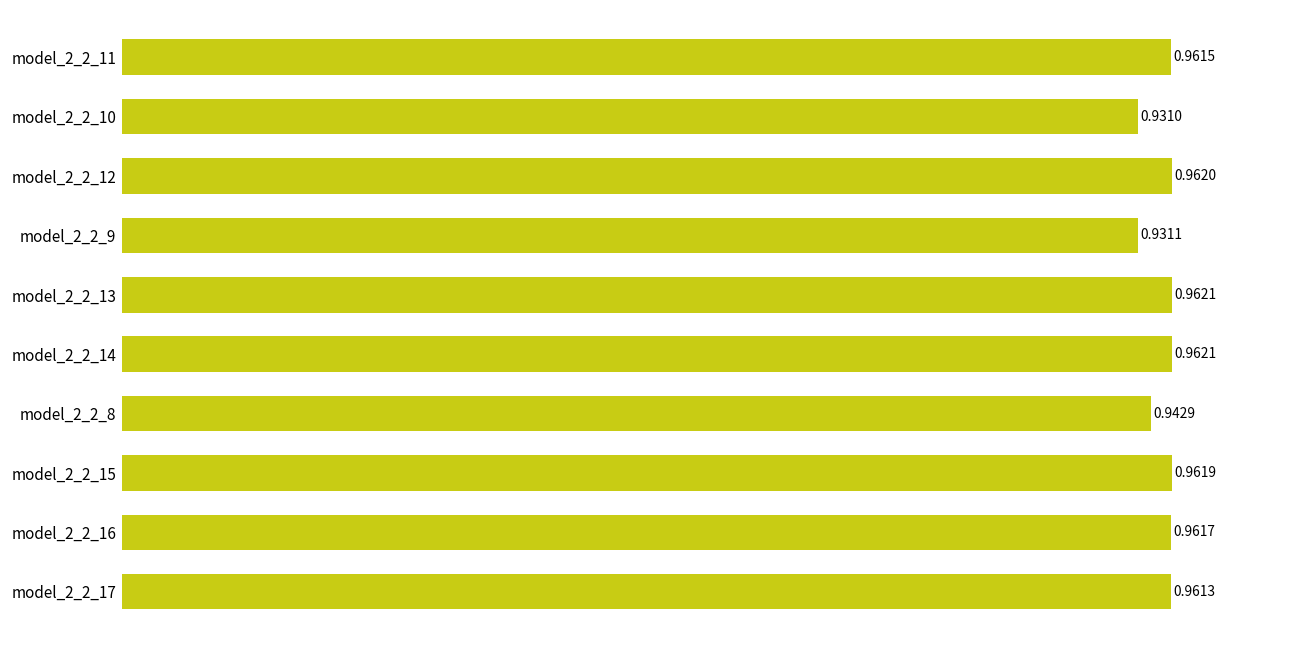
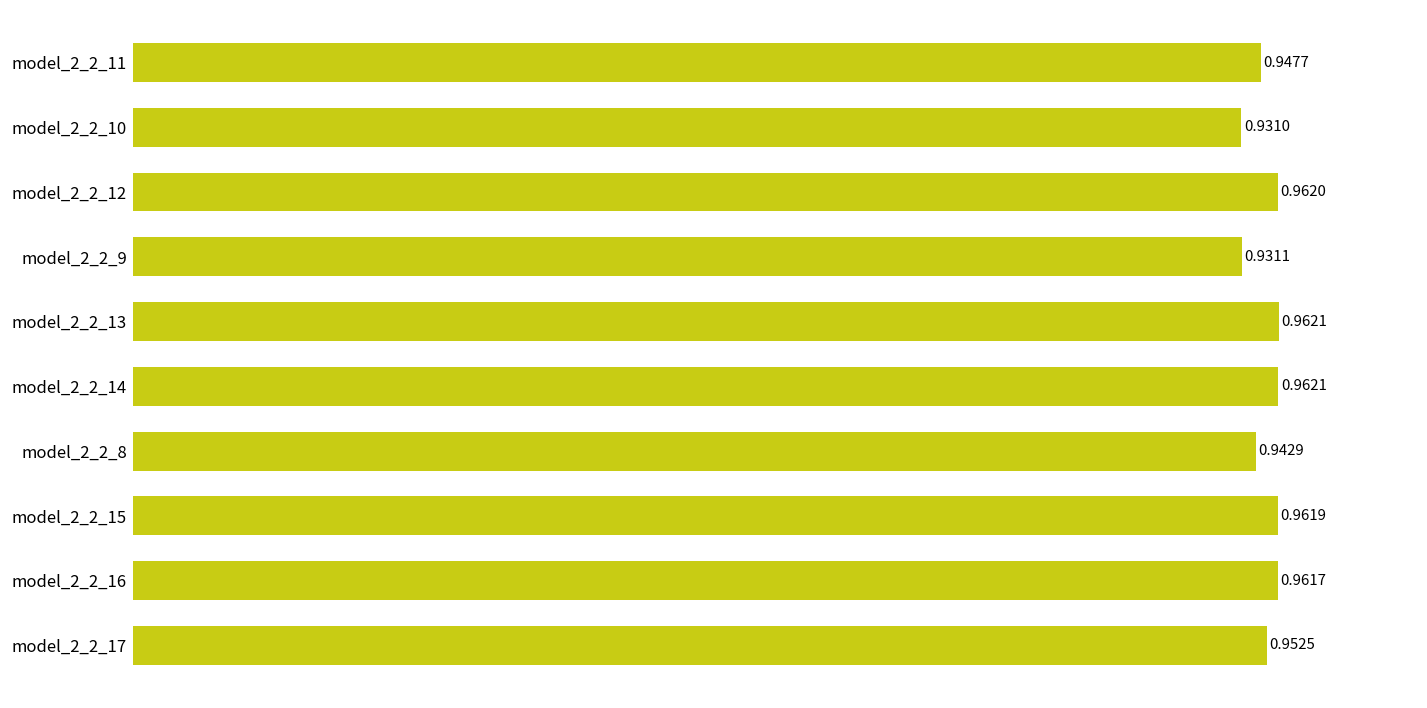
  {
-   "model_2_2_11": 0.9615,
+   "model_2_2_11": 0.9477,
    "model_2_2_10": 0.9310,
    "model_2_2_12": 0.9620,
    "model_2_2_9": 0.9311,
    "model_2_2_13": 0.9621,
    "model_2_2_14": 0.9621,
    "model_2_2_8": 0.9429,
    "model_2_2_15": 0.9619,
    "model_2_2_16": 0.9617,
-   "model_2_2_17": 0.9613
+   "model_2_2_17": 0.9525
  }
